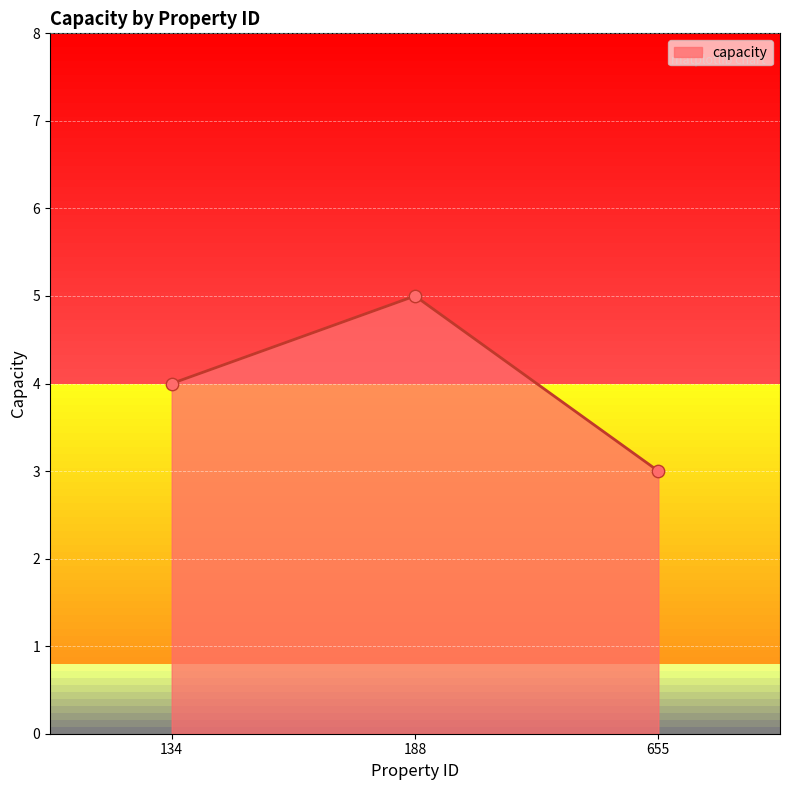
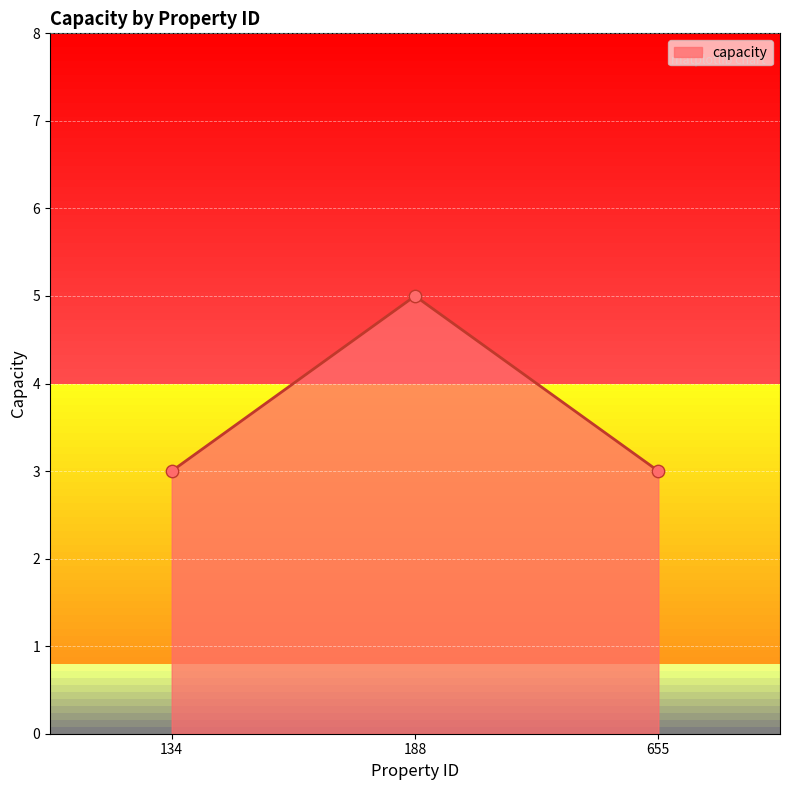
  {
-   "134": 4,
+   "134": 3,
    "188": 5,
    "655": 3
  }
